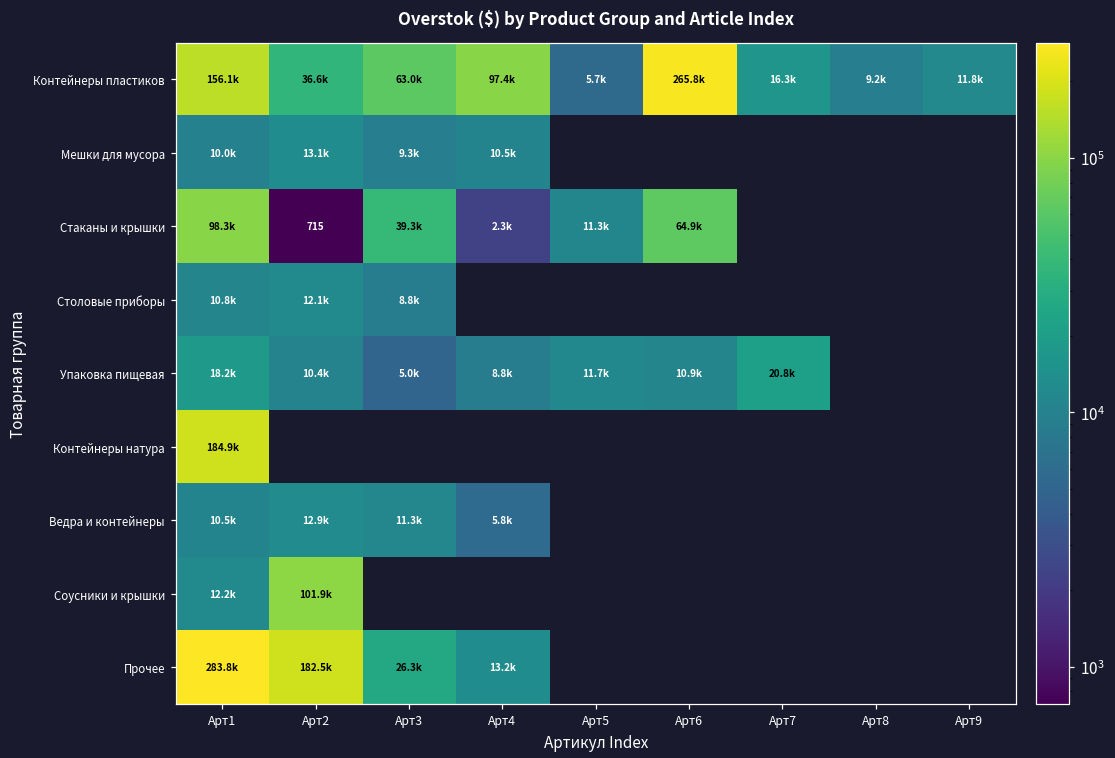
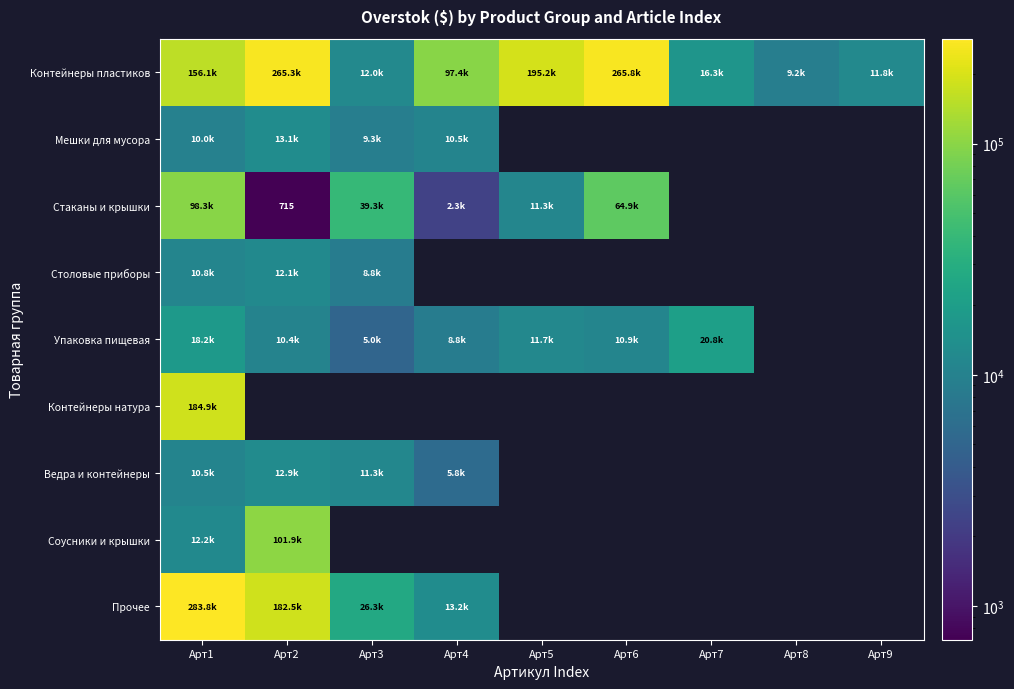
  {
    "Контейнеры пластиков": {
      "Арт1": "156.1k",
-     "Арт2": "36.6k",
-     "Арт3": "63.0k",
+     "Арт2": "265.3k",
+     "Арт3": "12.0k",
      "Арт4": "97.4k",
-     "Арт5": "5.7k",
+     "Арт5": "195.2k",
      "Арт6": "265.8k",
      "Арт7": "16.3k",
      "Арт8": "9.2k",
      "Арт9": "11.8k"
    },
    "Мешки для мусора": {
      "Арт1": "10.0k",
      "Арт2": "13.1k",
      "Арт3": "9.3k",
      "Арт4": "10.5k"
    },
    "Стаканы и крышки": {
      "Арт1": "98.3k",
      "Арт2": "715",
      "Арт3": "39.3k",
      "Арт4": "2.3k",
      "Арт5": "11.3k",
      "Арт6": "64.9k"
    },
    "Столовые приборы": {
      "Арт1": "10.8k",
      "Арт2": "12.1k",
      "Арт3": "8.8k"
    },
    "Упаковка пищевая": {
      "Арт1": "18.2k",
      "Арт2": "10.4k",
      "Арт3": "5.0k",
      "Арт4": "8.8k",
      "Арт5": "11.7k",
      "Арт6": "10.9k",
      "Арт7": "20.8k"
    },
    "Контейнеры натура": {
      "Арт1": "184.9k"
    },
    "Ведра и контейнеры": {
      "Арт1": "10.5k",
      "Арт2": "12.9k",
      "Арт3": "11.3k",
      "Арт4": "5.8k"
    },
    "Соусники и крышки": {
      "Арт1": "12.2k",
      "Арт2": "101.9k"
    },
    "Прочее": {
      "Арт1": "283.8k",
      "Арт2": "182.5k",
      "Арт3": "26.3k",
      "Арт4": "13.2k"
    }
  }
